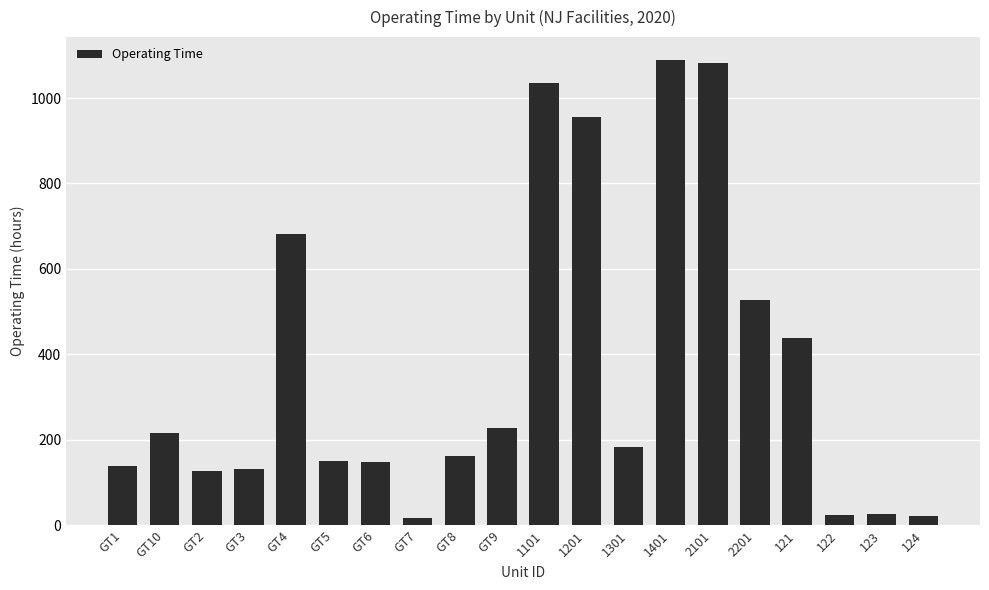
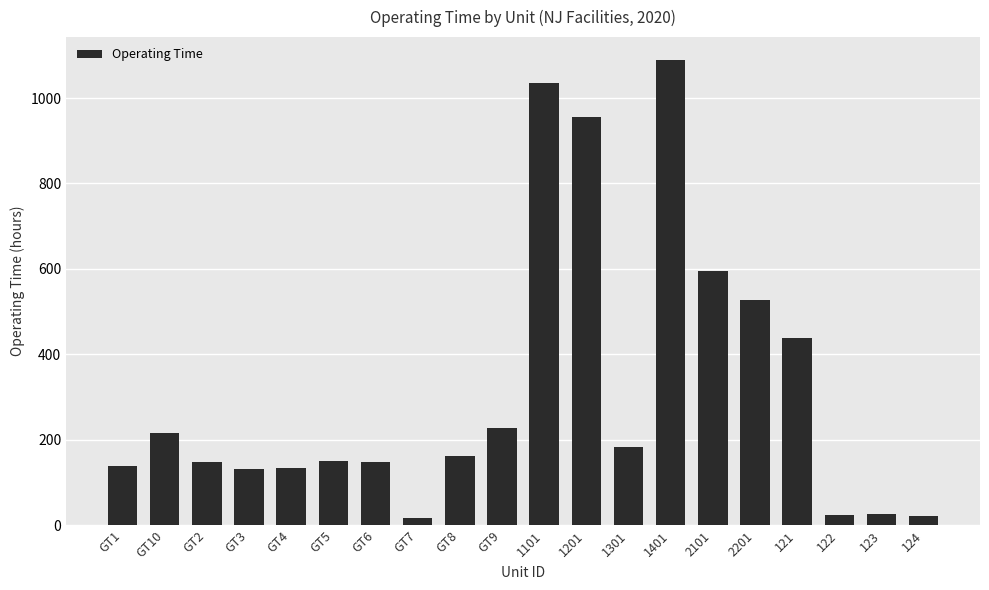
  {
    "GT1": 140,
    "GT10": 210,
-   "GT2": 130,
+   "GT2": 150,
    "GT3": 130,
-   "GT4": 680,
+   "GT4": 130,
    "GT5": 150,
    "GT6": 150,
    "GT7": 20,
    "GT8": 160,
    "GT9": 230,
    "1101": 1040,
    "1201": 960,
    "1301": 180,
    "1401": 1090,
-   "2101": 1080,
+   "2101": 590,
    "2201": 530,
    "121": 440,
    "122": 20,
    "123": 30,
    "124": 20
  }
